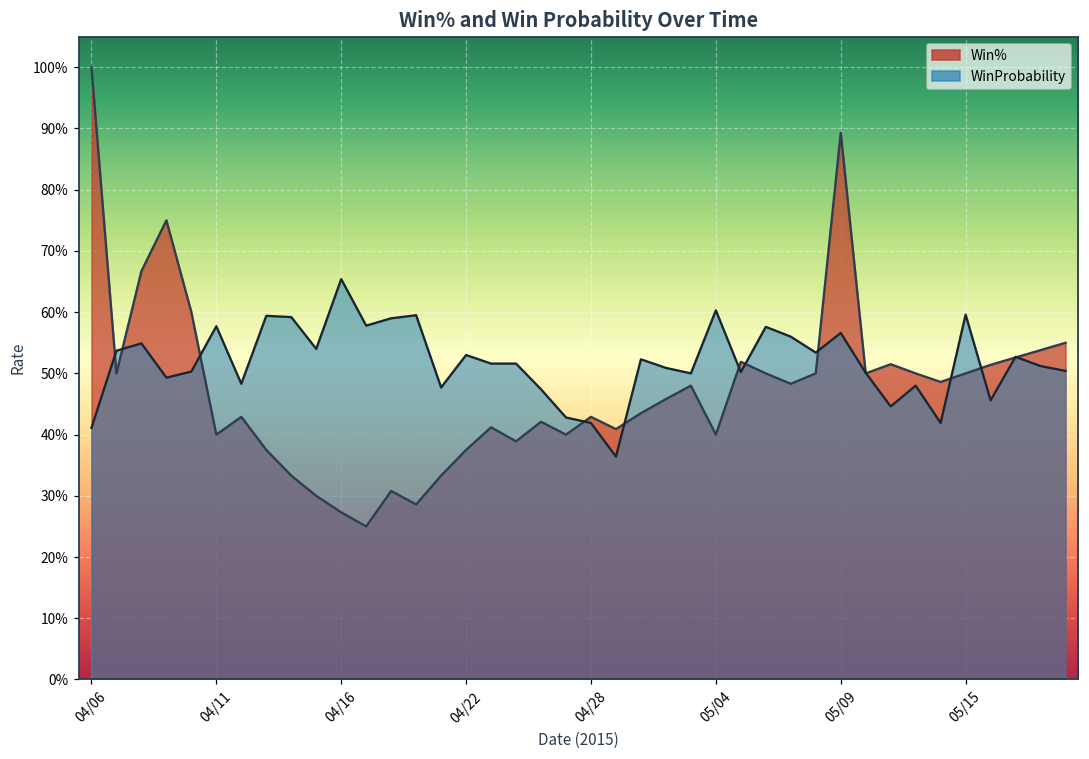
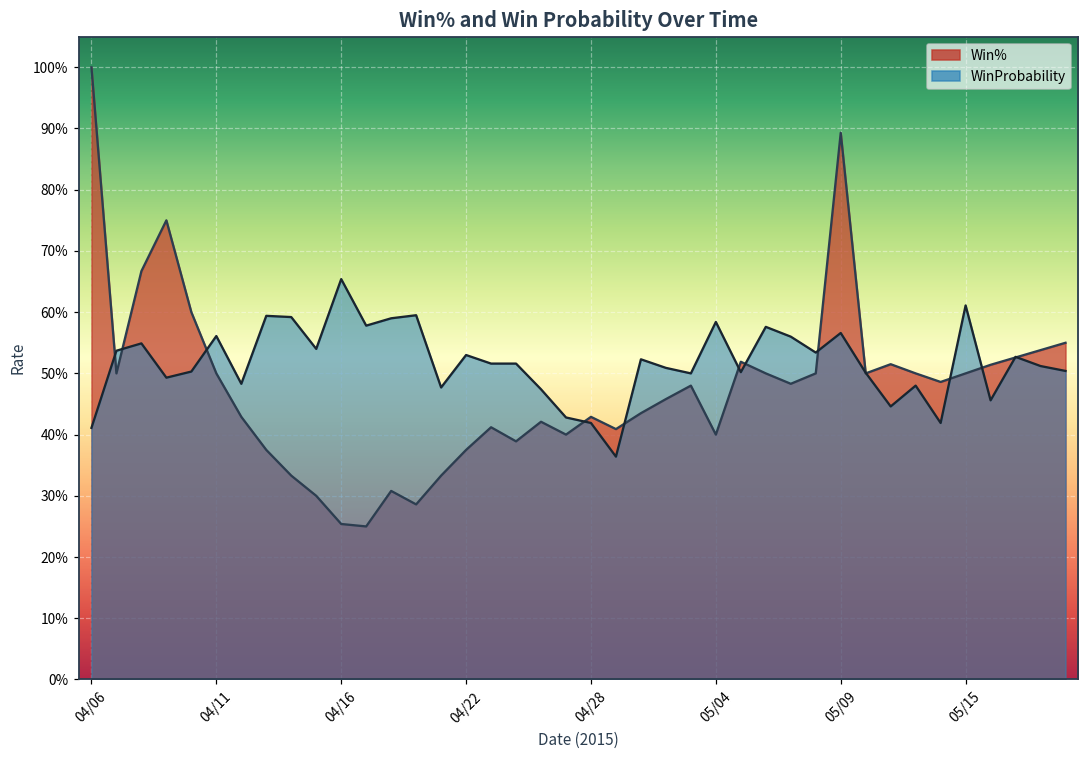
  {
    "Win%": {
      "04/06": "100%",
-     "04/11": "40%",
-     "04/16": "27%",
+     "04/11": "50%",
+     "04/16": "25%",
      "04/22": "38%",
      "04/28": "43%",
      "05/04": "40%",
      "05/09": "89%",
      "05/15": "50%"
    },
    "WinProbability": {
      "04/06": "41%",
-     "04/11": "58%",
+     "04/11": "56%",
      "04/16": "65%",
      "04/22": "53%",
      "04/28": "42%",
-     "05/04": "60%",
+     "05/04": "58%",
      "05/09": "57%",
-     "05/15": "60%"
+     "05/15": "61%"
    }
  }
